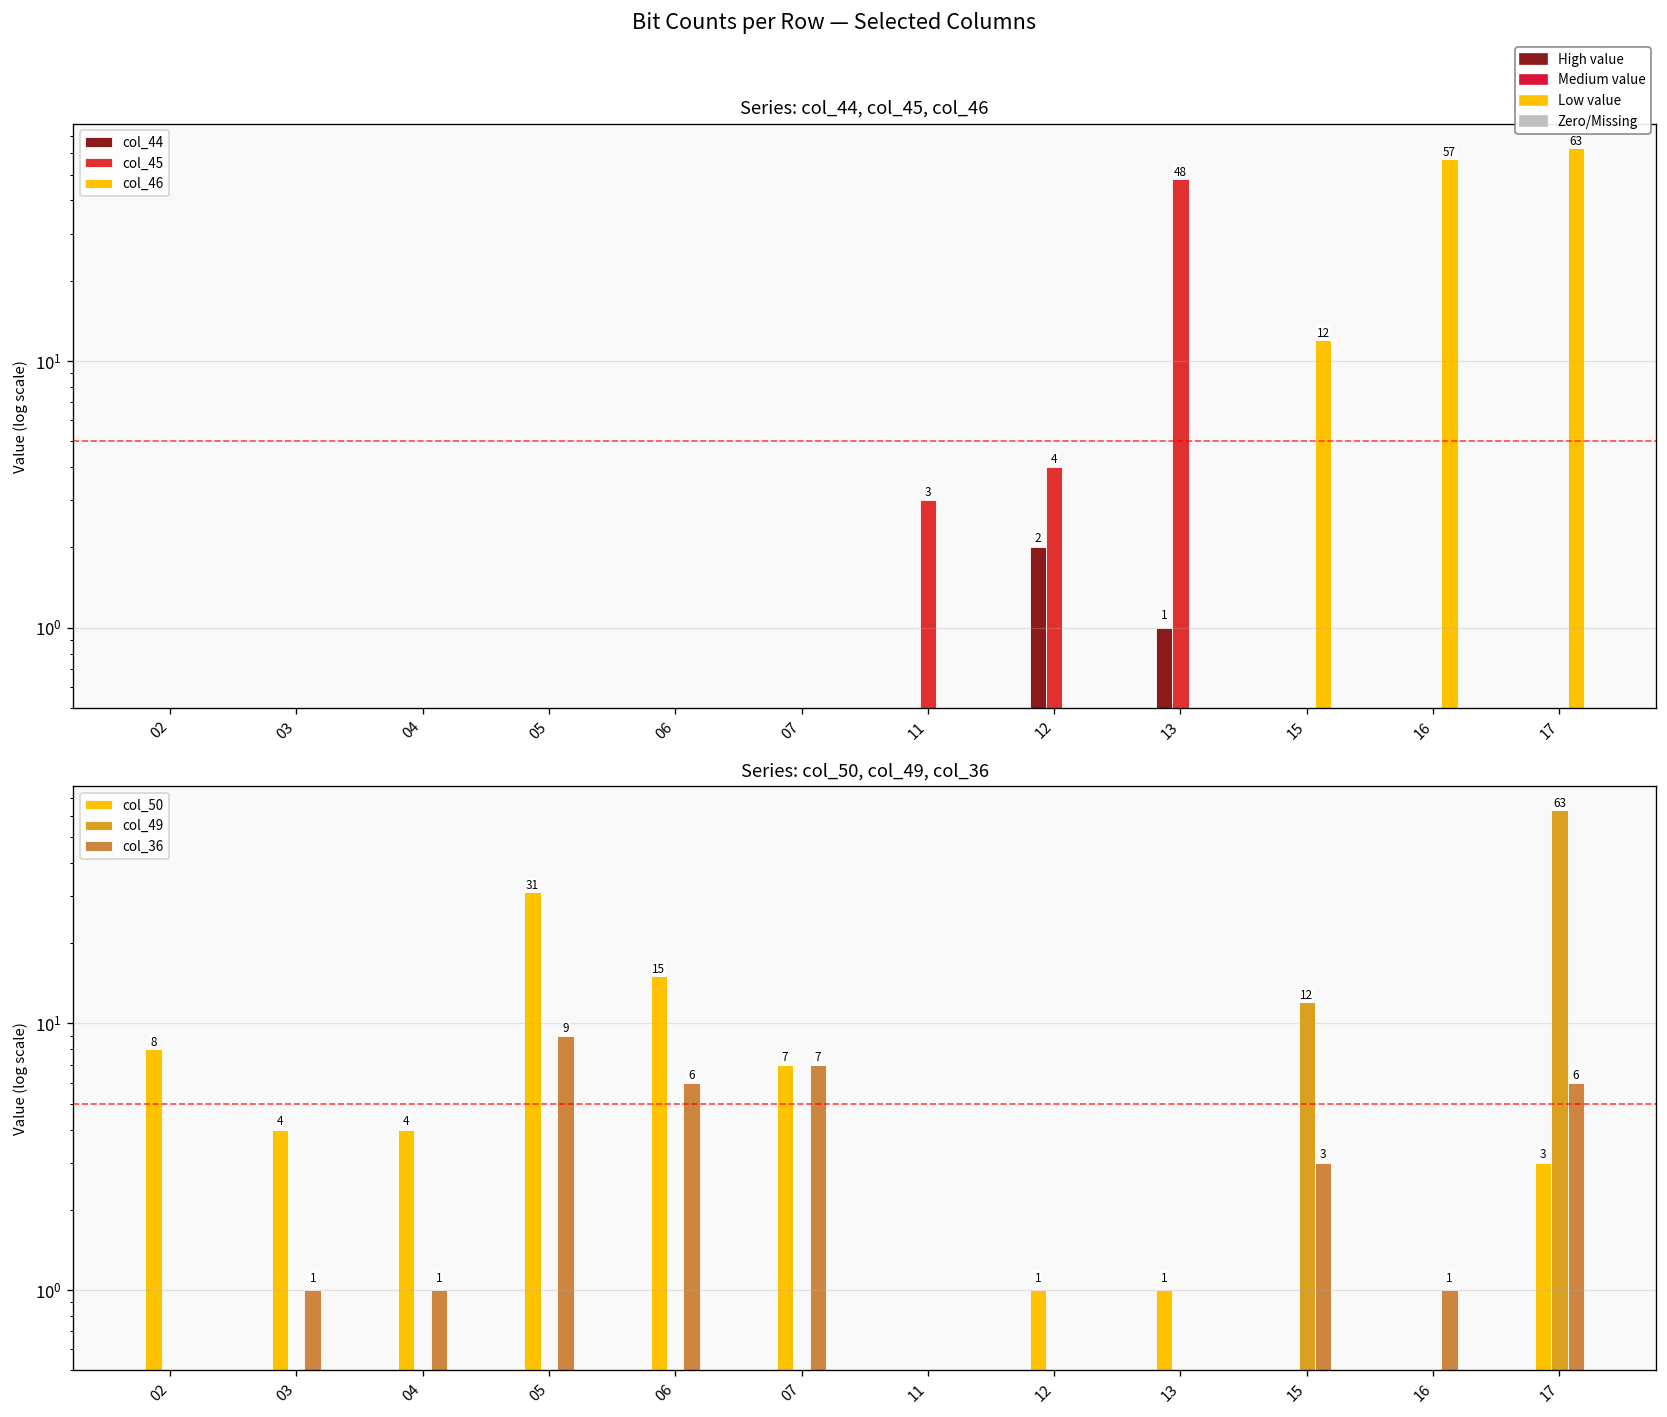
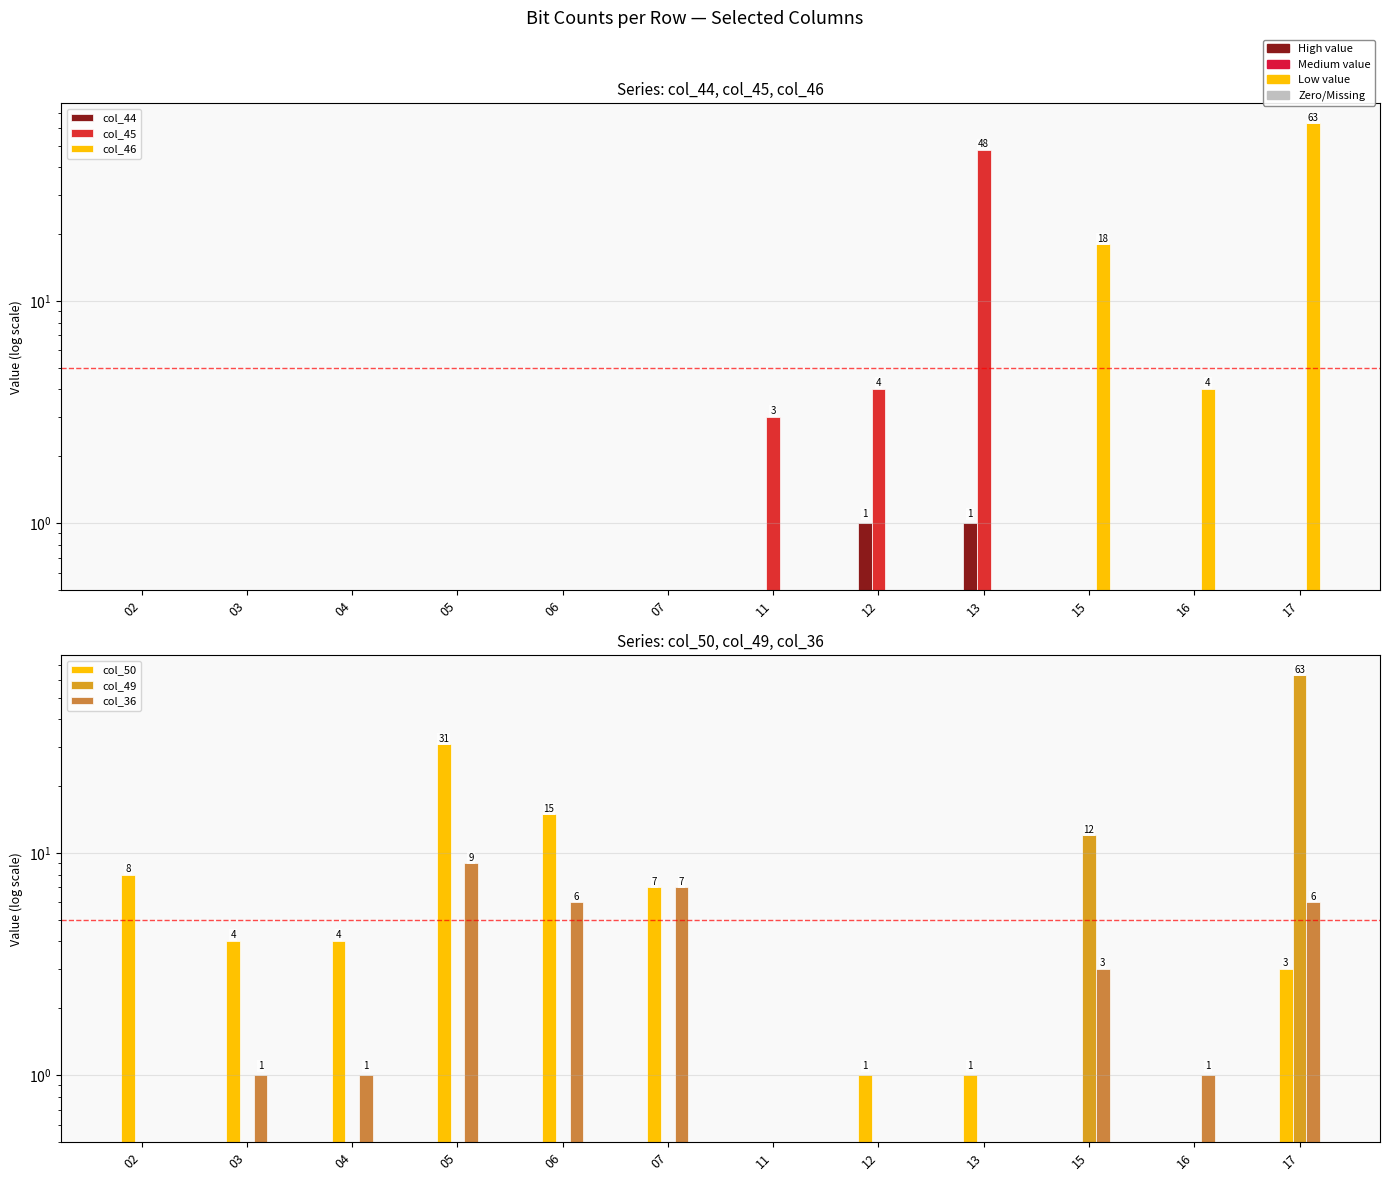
  {
    "Series: col_44, col_45, col_46": {
      "col_44": {
-       "12": 2
+       "12": 1
      },
      "col_46": {
-       "15": 12,
-       "16": 57
+       "15": 18,
+       "16": 4
      }
    }
  }
